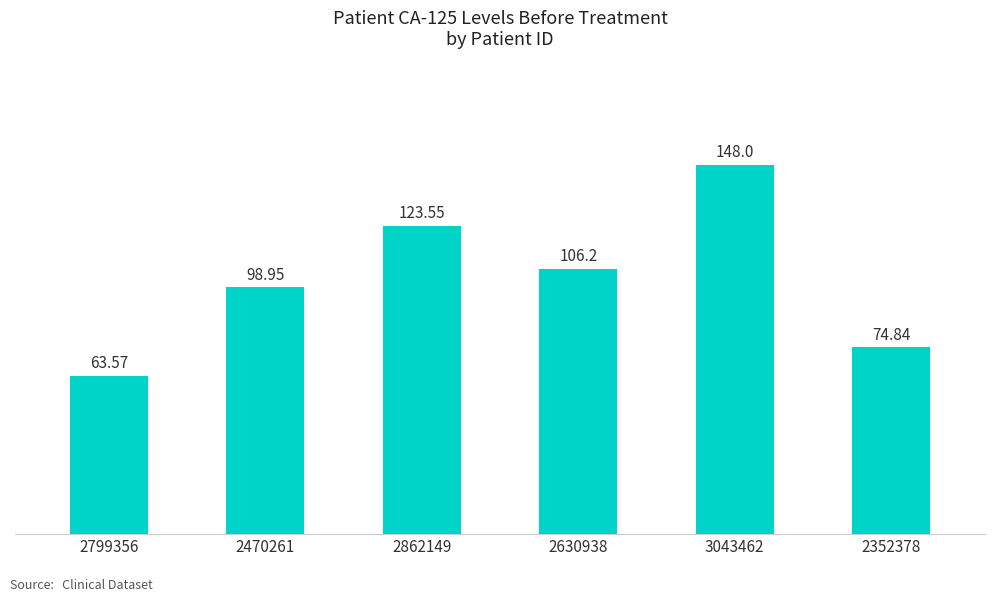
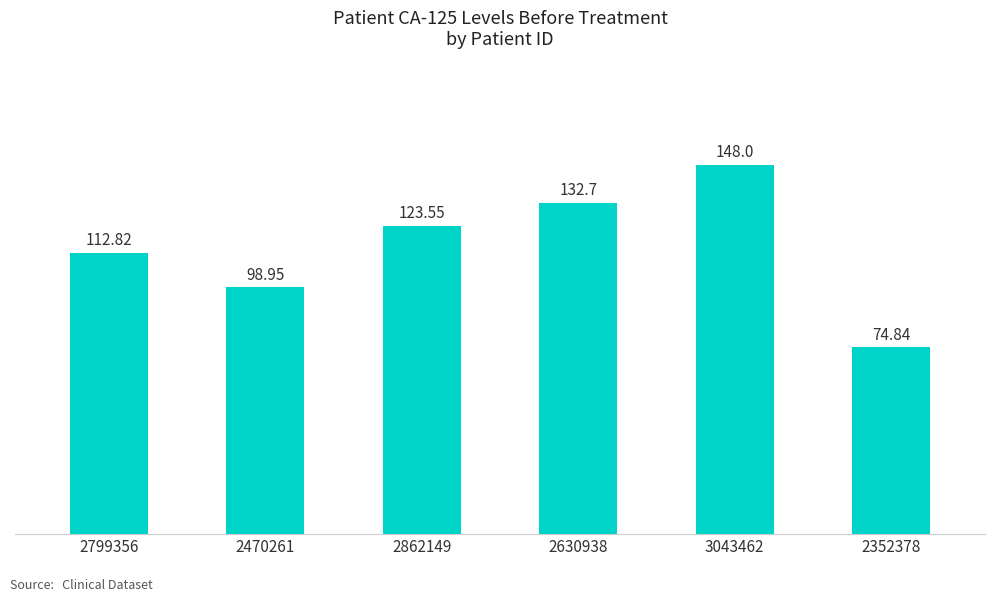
  {
-   "2799356": 63.57,
+   "2799356": 112.82,
    "2470261": 98.95,
    "2862149": 123.55,
-   "2630938": 106.2,
+   "2630938": 132.7,
    "3043462": 148.0,
    "2352378": 74.84
  }
